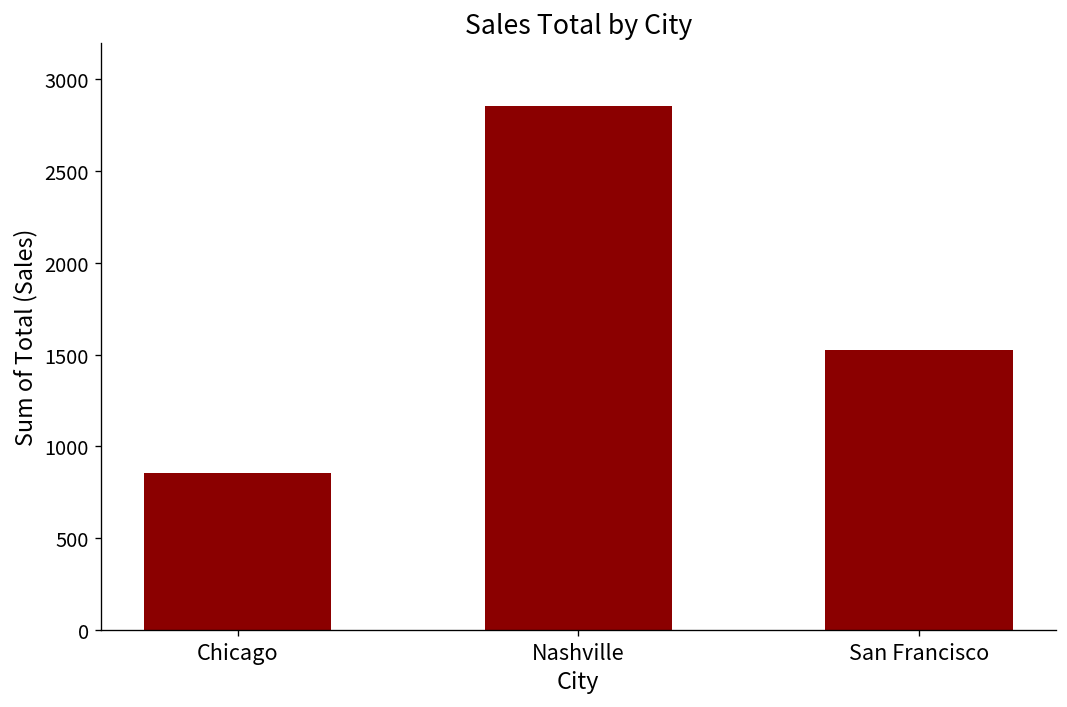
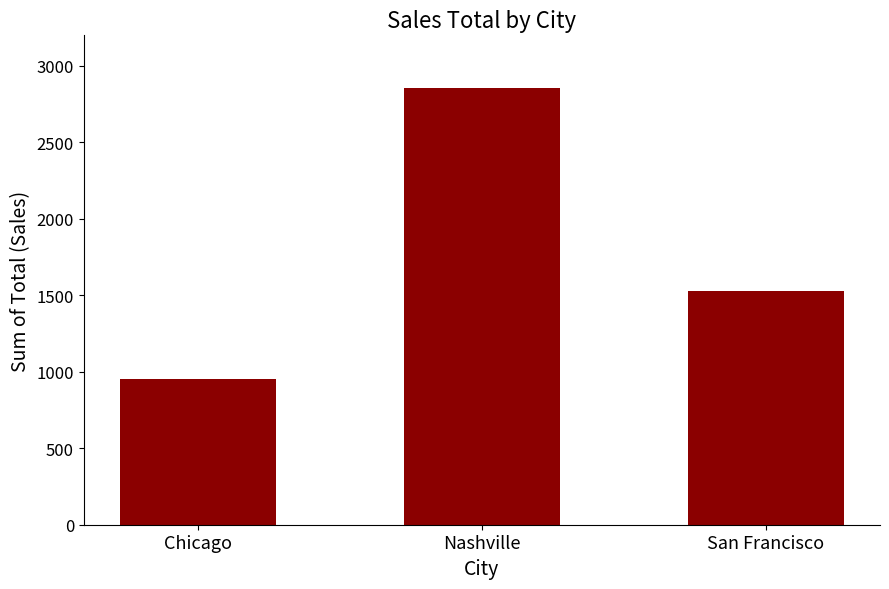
  {
-   "Chicago": 860,
+   "Chicago": 950,
    "Nashville": 2860,
    "San Francisco": 1530
  }
